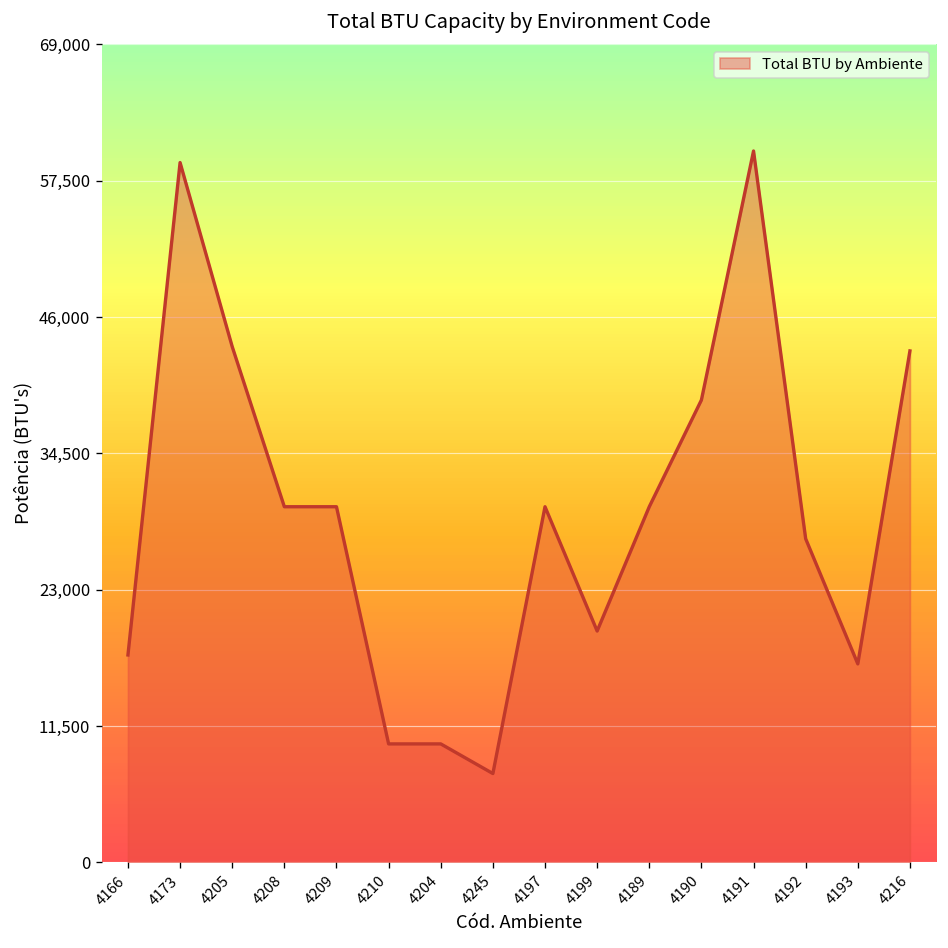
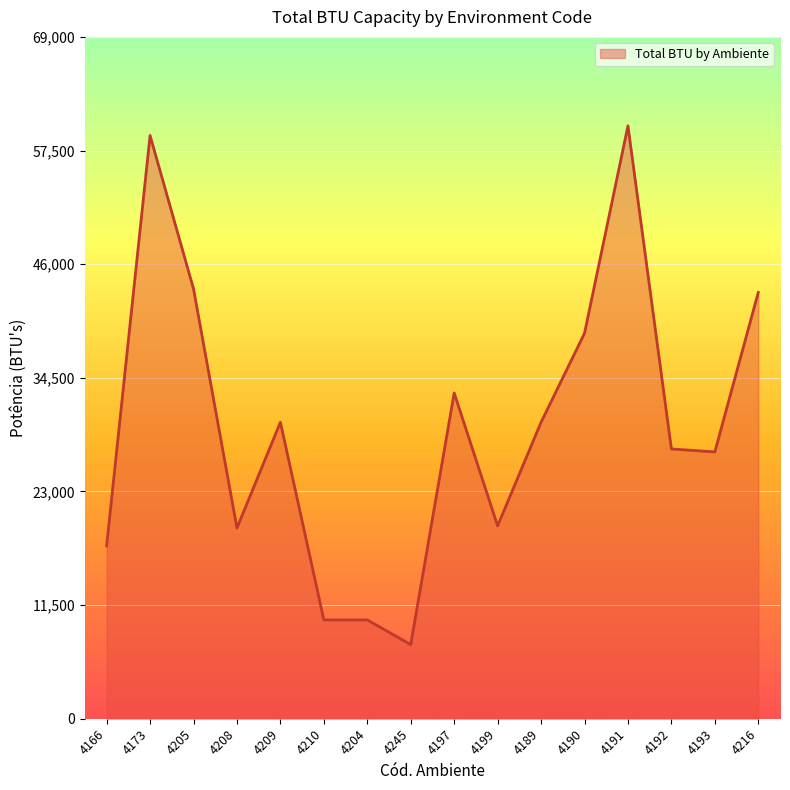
  {
    "4166": "18,000",
    "4173": "59,000",
    "4205": "44,000",
-   "4208": "30,000",
+   "4208": "19,000",
    "4209": "30,000",
    "4210": "10,000",
    "4204": "10,000",
    "4245": "8,000",
-   "4197": "30,000",
+   "4197": "33,000",
    "4199": "20,000",
    "4189": "30,000",
    "4190": "39,000",
    "4191": "60,000",
    "4192": "27,000",
-   "4193": "17,000",
+   "4193": "27,000",
    "4216": "43,000"
  }
